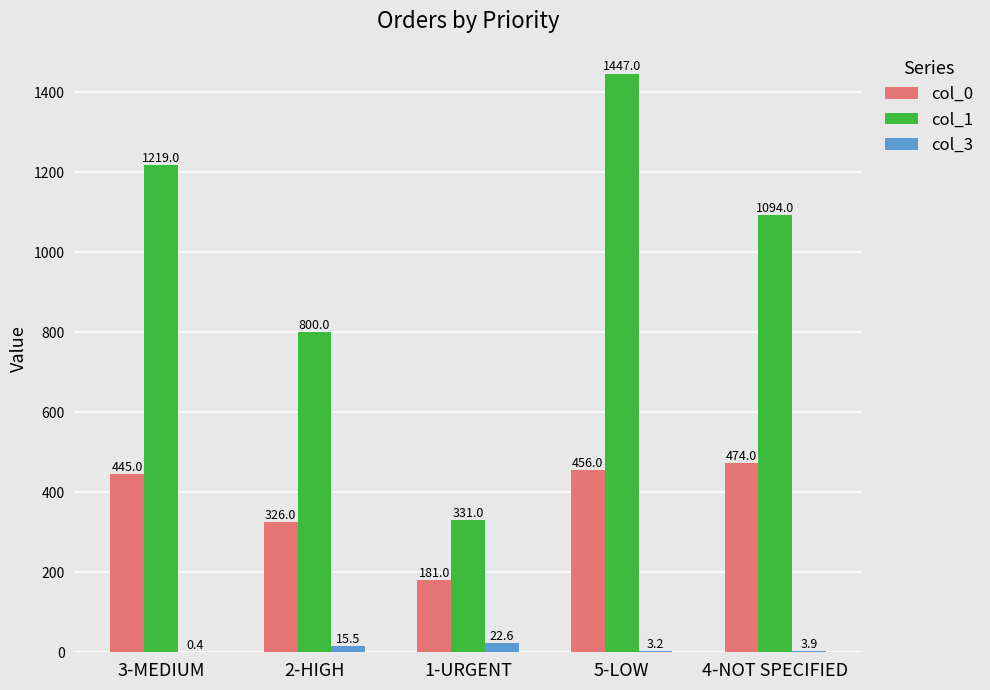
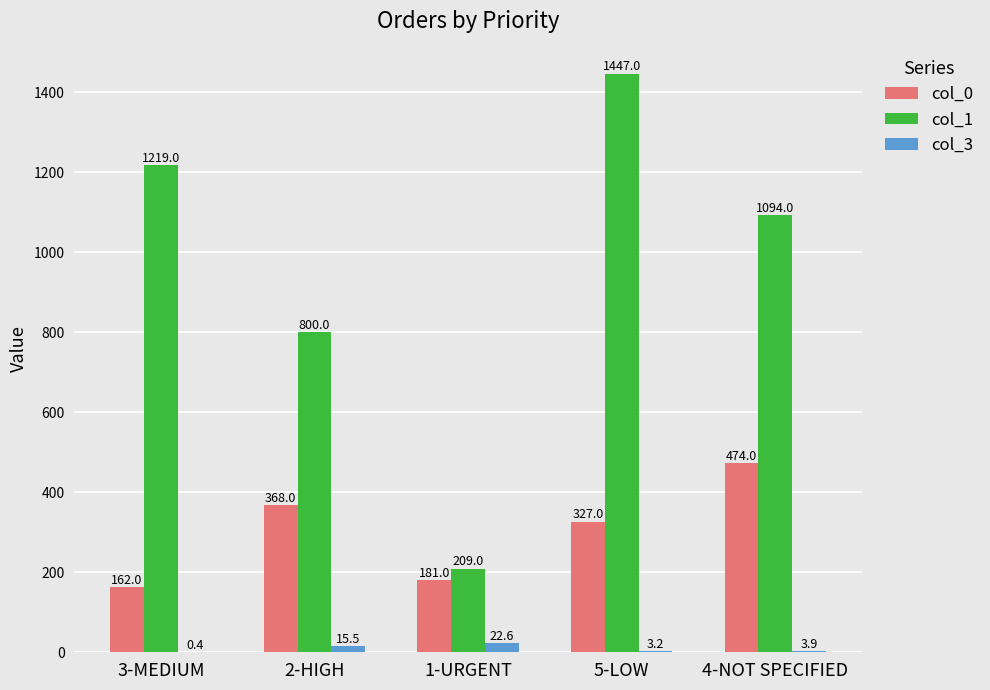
  {
    "col_0": {
-     "3-MEDIUM": 445.0,
-     "2-HIGH": 326.0,
+     "3-MEDIUM": 162.0,
+     "2-HIGH": 368.0,
      "1-URGENT": 181.0,
-     "5-LOW": 456.0,
+     "5-LOW": 327.0,
      "4-NOT SPECIFIED": 474.0
    },
    "col_1": {
      "3-MEDIUM": 1219.0,
      "2-HIGH": 800.0,
-     "1-URGENT": 331.0,
+     "1-URGENT": 209.0,
      "5-LOW": 1447.0,
      "4-NOT SPECIFIED": 1094.0
    },
    "col_3": {
      "3-MEDIUM": 0.4,
      "2-HIGH": 15.5,
      "1-URGENT": 22.6,
      "5-LOW": 3.2,
      "4-NOT SPECIFIED": 3.9
    }
  }
